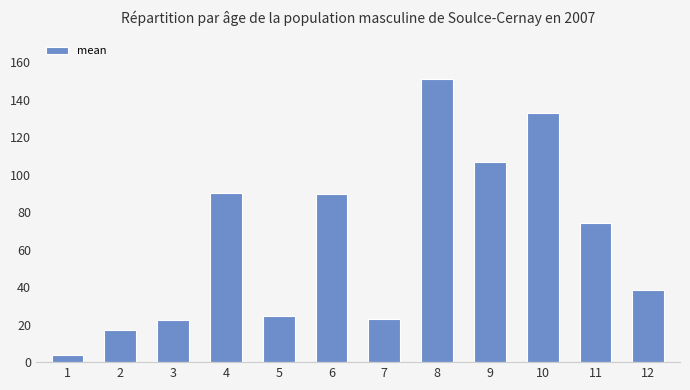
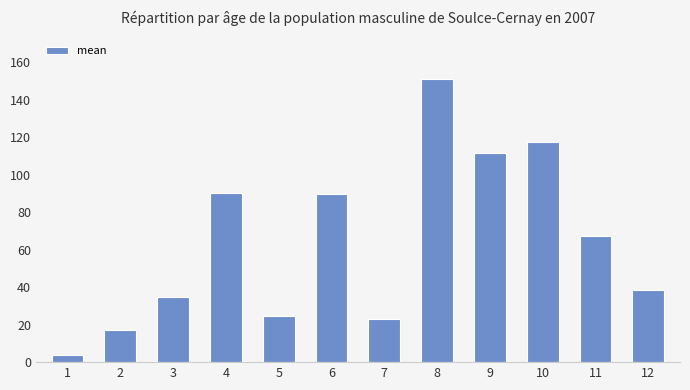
  {
    "1": 4,
    "2": 17,
-   "3": 23,
+   "3": 35,
    "4": 90,
    "5": 25,
    "6": 90,
    "7": 23,
    "8": 151,
-   "9": 107,
-   "10": 133,
-   "11": 74,
+   "9": 111,
+   "10": 117,
+   "11": 67,
    "12": 39
  }
